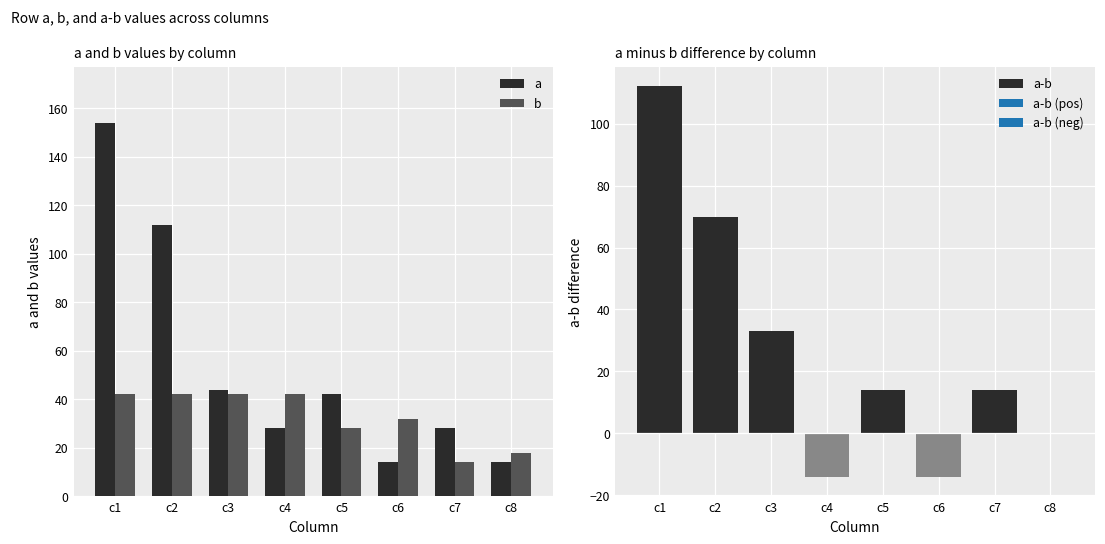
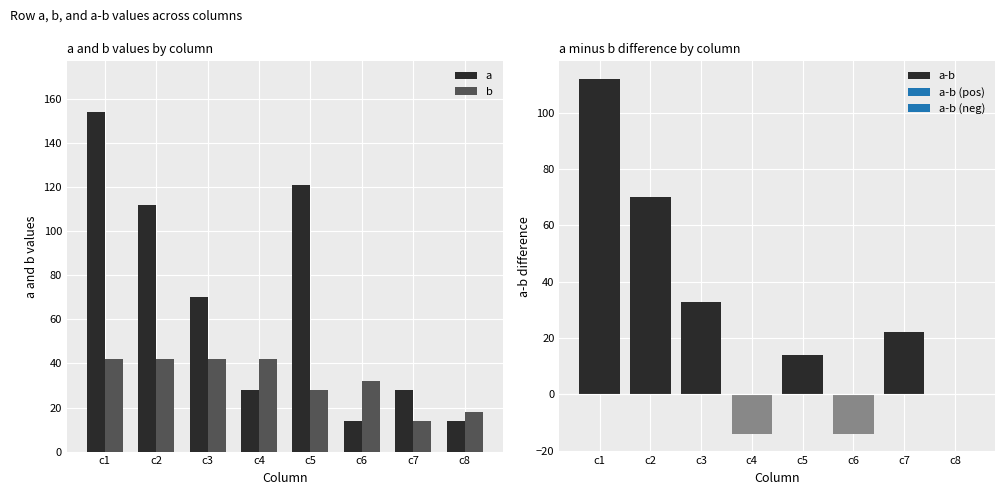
  {
    "a and b values by column": {
      "a": {
        "c1": 154,
        "c2": 112,
-       "c3": 44,
+       "c3": 70,
        "c4": 28,
-       "c5": 42,
+       "c5": 121,
        "c6": 14,
        "c7": 28,
        "c8": 14
      },
      "b": {
        "c1": 42,
        "c2": 42,
        "c3": 42,
        "c4": 42,
        "c5": 28,
        "c6": 32,
        "c7": 14,
        "c8": 18
      }
    },
    "a minus b difference by column": {
      "c1": 112,
      "c2": 70,
      "c3": 33,
      "c4": -14,
      "c5": 14,
      "c6": -14,
-     "c7": 14,
+     "c7": 22,
      "c8": 0
    }
  }
